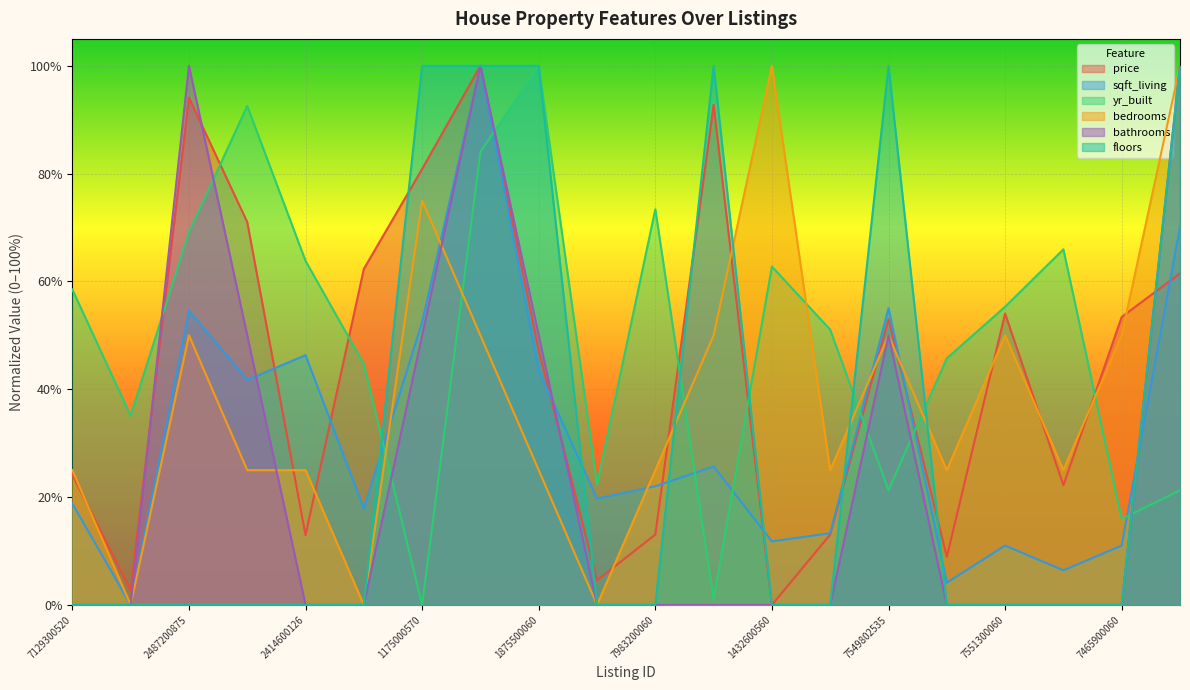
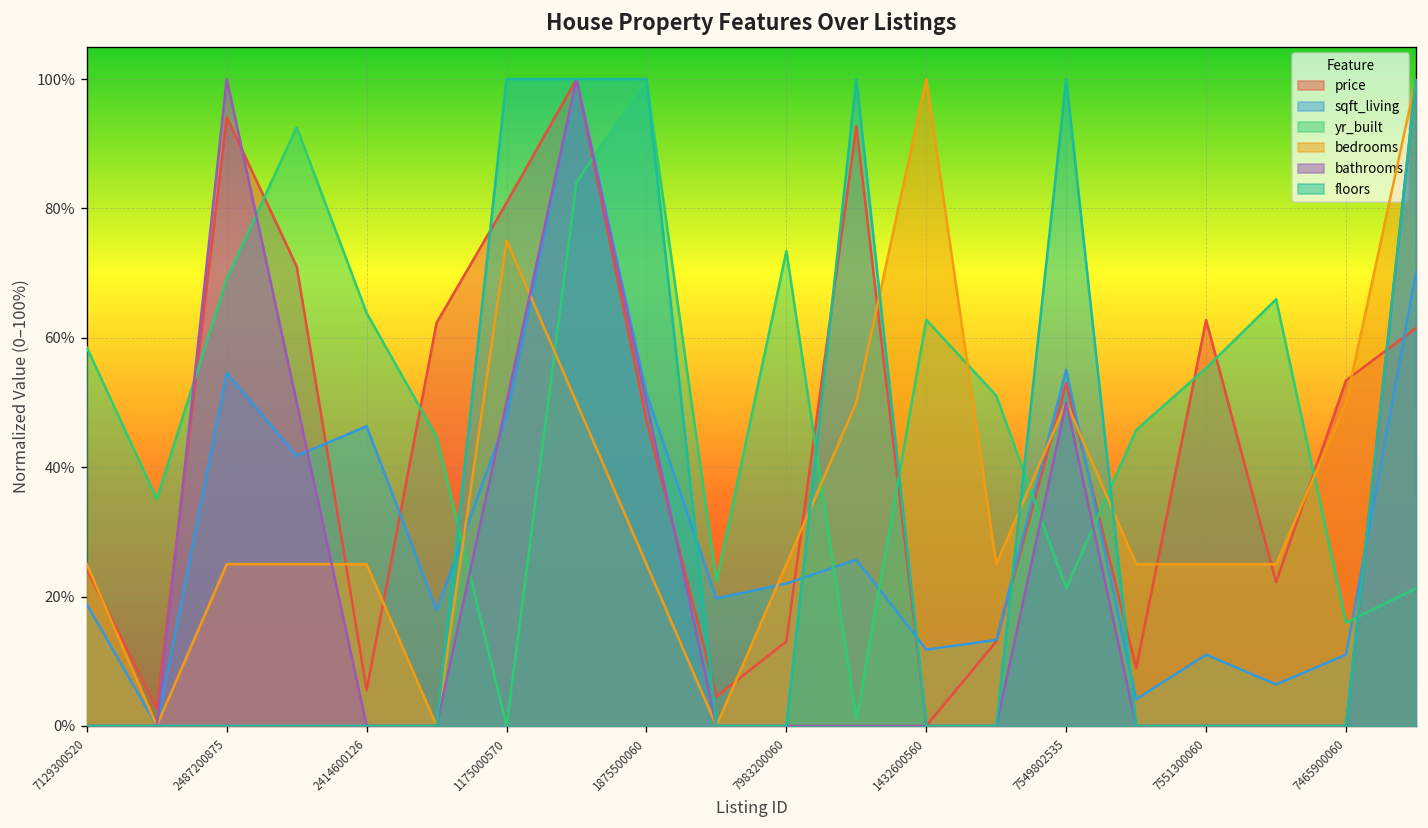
  {
    "price": {
      "7129300520": "24%",
      "2487200875": "94%",
-     "2414600126": "13%",
+     "2414600126": "6%",
      "1175000570": "81%",
      "1875500060": "47%",
      "7983200060": "13%",
      "7549802535": "53%",
-     "7551300060": "54%",
+     "7551300060": "63%",
      "7465900060": "53%"
    },
    "sqft_living": {
      "7129300520": "19%",
      "2487200875": "55%",
      "2414600126": "46%",
-     "1175000570": "52%",
-     "1875500060": "43%",
+     "1175000570": "48%",
+     "1875500060": "51%",
      "7983200060": "22%",
      "1432600560": "12%",
      "7549802535": "55%",
      "7551300060": "11%",
      "7465900060": "11%"
    },
    "bedrooms": {
      "7129300520": "25%",
-     "2487200875": "50%",
+     "2487200875": "25%",
      "2414600126": "25%",
      "1175000570": "75%",
      "1875500060": "25%",
      "7983200060": "25%",
      "1432600560": "100%",
-     "7551300060": "50%",
+     "7551300060": "25%",
      "7465900060": "50%"
    },
    "bathrooms": {
      "2487200875": "100%",
      "1175000570": "50%",
      "1875500060": "50%"
    }
  }
